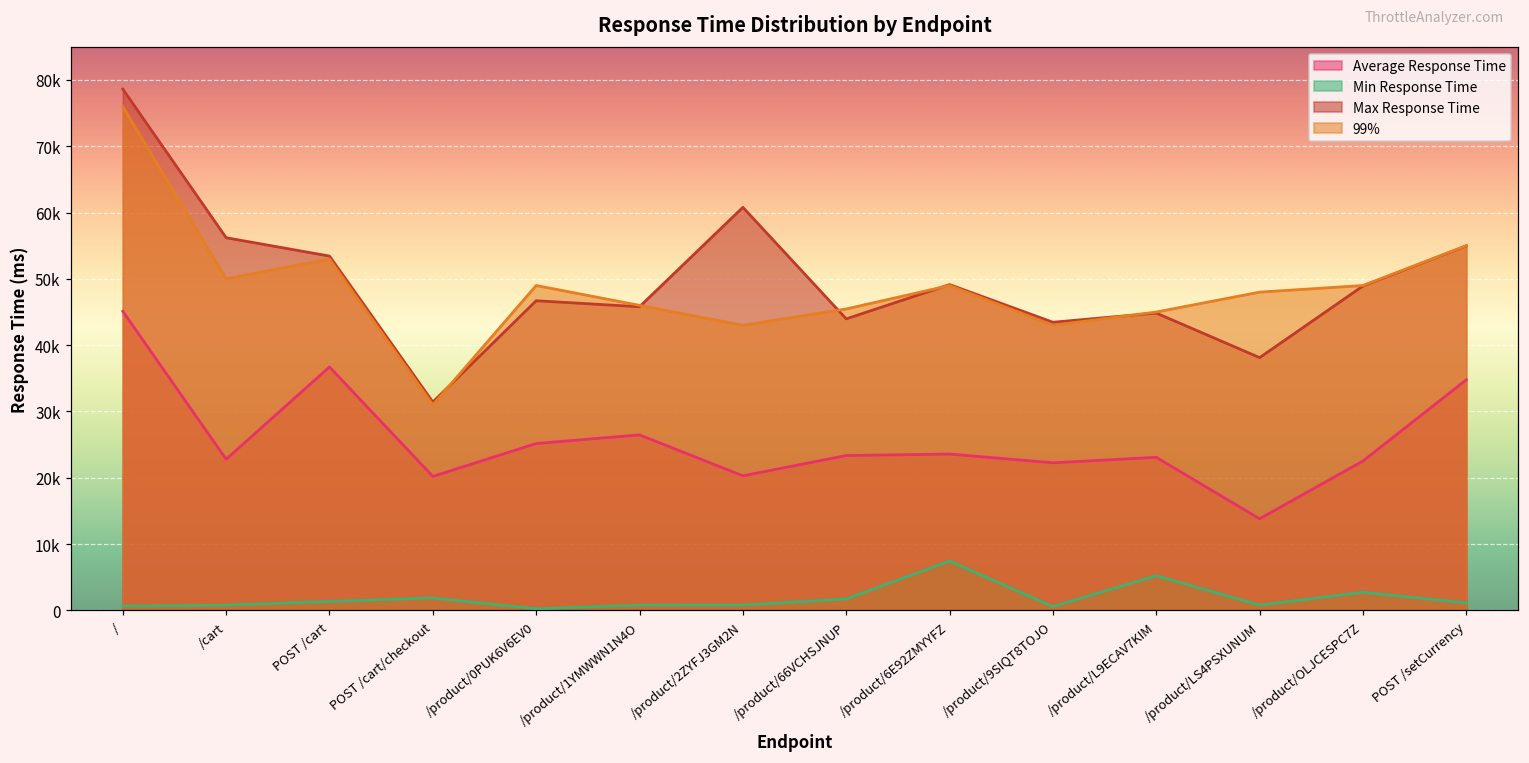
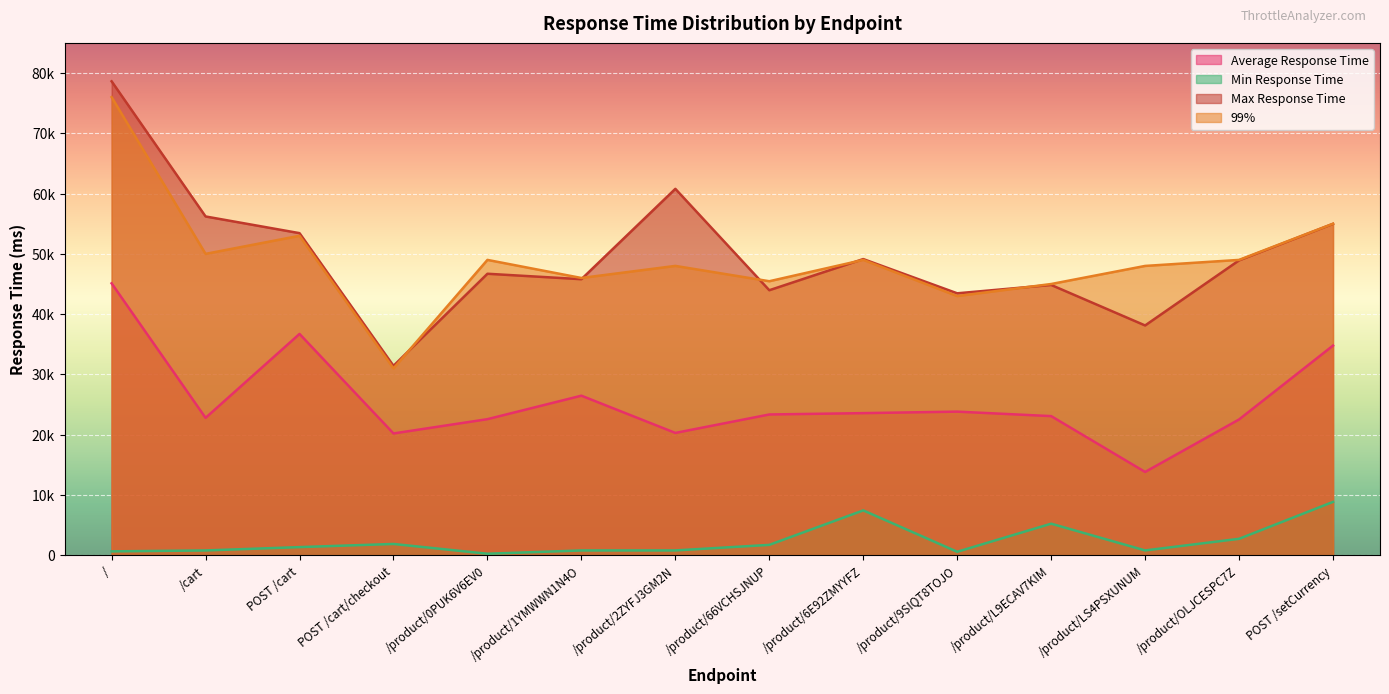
  {
    "Average Response Time": {
      "/": 45000,
      "/cart": 23000,
      "POST /cart": 37000,
      "POST /cart/checkout": 20000,
-     "/product/0PUK6V6EV0": 25000,
+     "/product/0PUK6V6EV0": 23000,
      "/product/1YMWWN1N4O": 26000,
      "/product/2ZYFJ3GM2N": 20000,
      "/product/66VCHSJNUP": 23000,
      "/product/6E92ZMYYFZ": 24000,
-     "/product/9SIQT8TOJO": 22000,
+     "/product/9SIQT8TOJO": 24000,
      "/product/L9ECAV7KIM": 23000,
      "/product/LS4PSXUNUM": 14000,
      "/product/OLJCESPC7Z": 23000,
      "POST /setCurrency": 35000
    },
    "Min Response Time": {
      "/": 1000,
      "/cart": 1000,
      "POST /cart": 1000,
      "POST /cart/checkout": 2000,
      "/product/0PUK6V6EV0": 0,
      "/product/1YMWWN1N4O": 1000,
      "/product/2ZYFJ3GM2N": 1000,
      "/product/66VCHSJNUP": 2000,
      "/product/6E92ZMYYFZ": 7000,
      "/product/9SIQT8TOJO": 1000,
      "/product/L9ECAV7KIM": 5000,
      "/product/LS4PSXUNUM": 1000,
      "/product/OLJCESPC7Z": 3000,
-     "POST /setCurrency": 1000
+     "POST /setCurrency": 9000
    },
    "Max Response Time": {
      "/": 79000,
      "/cart": 56000,
      "POST /cart": 53000,
      "POST /cart/checkout": 31000,
      "/product/0PUK6V6EV0": 47000,
      "/product/2ZYFJ3GM2N": 61000,
      "/product/66VCHSJNUP": 44000,
      "/product/9SIQT8TOJO": 43000,
      "/product/LS4PSXUNUM": 38000
    },
    "99%": {
      "/": 76000,
      "/cart": 50000,
      "POST /cart": 53000,
      "POST /cart/checkout": 31000,
      "/product/0PUK6V6EV0": 49000,
-     "/product/2ZYFJ3GM2N": 43000,
+     "/product/2ZYFJ3GM2N": 48000,
      "/product/66VCHSJNUP": 45000,
      "/product/9SIQT8TOJO": 43000,
      "/product/LS4PSXUNUM": 48000
    }
  }
